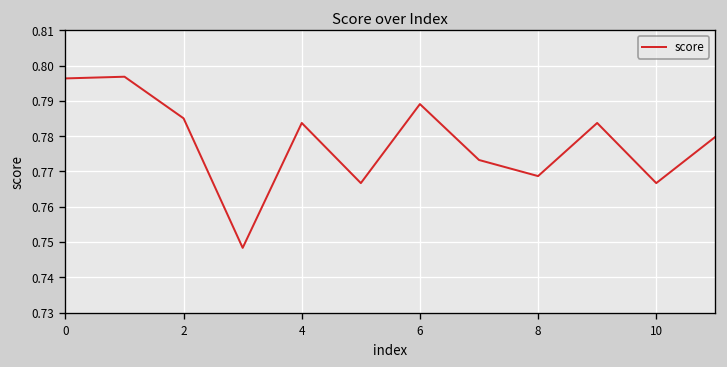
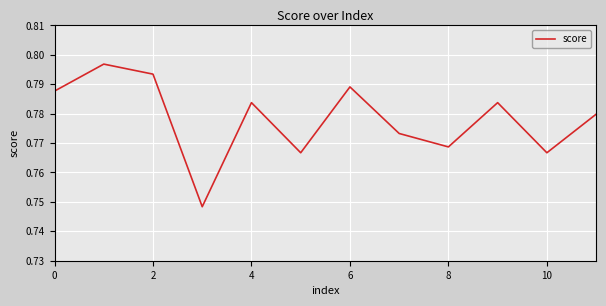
  {
-   "0": 0.796,
-   "2": 0.785,
+   "0": 0.788,
+   "2": 0.793,
    "4": 0.784,
    "6": 0.789,
    "8": 0.769,
    "10": 0.767
  }
